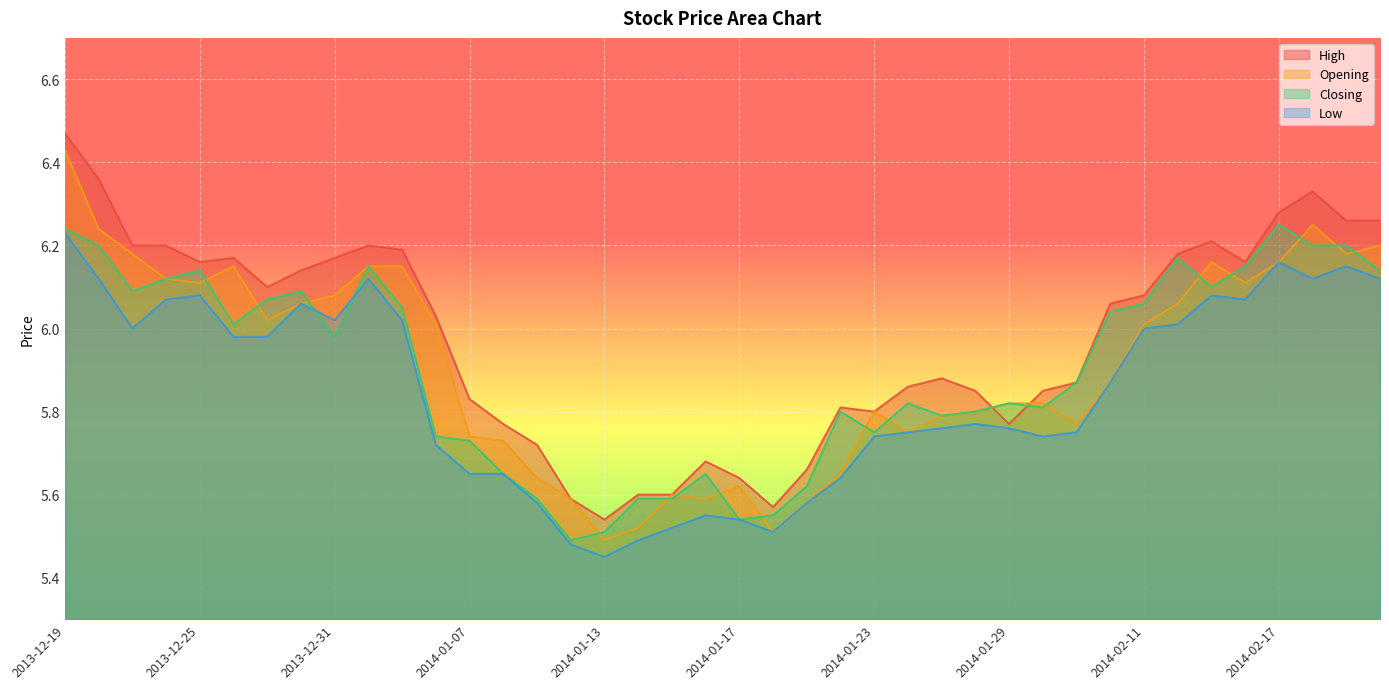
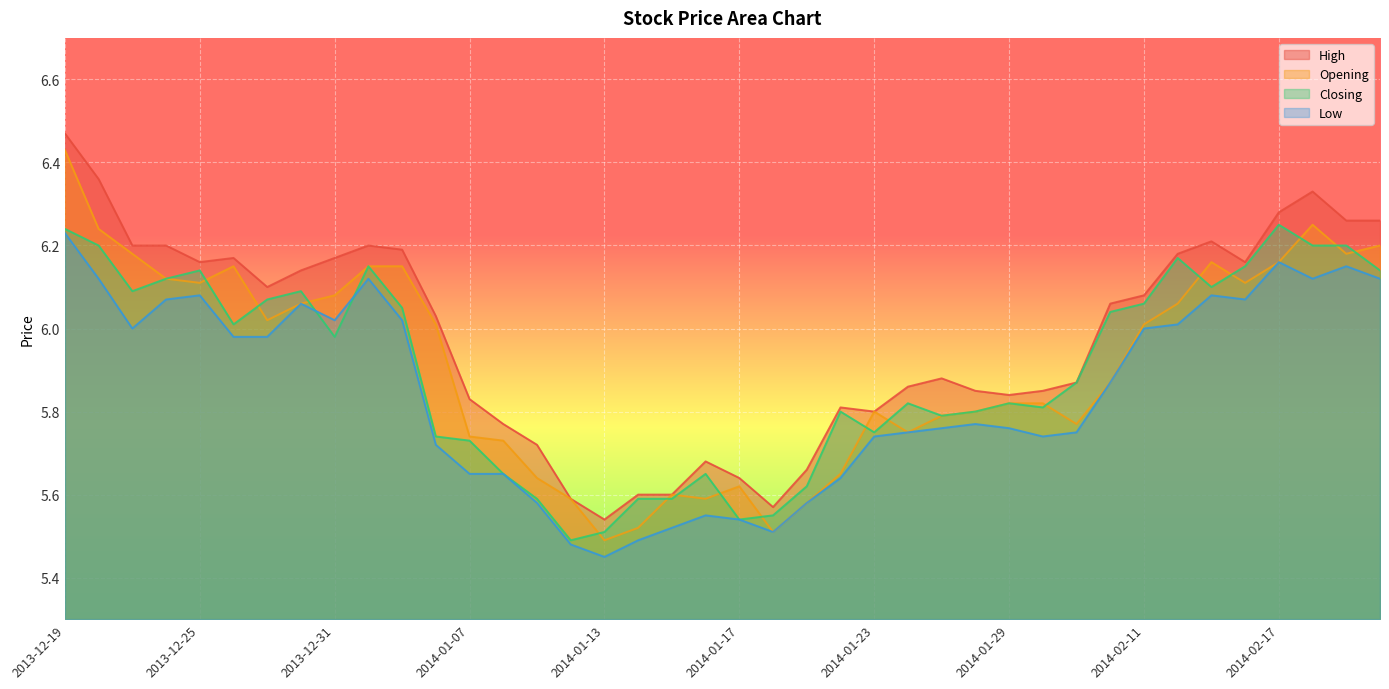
  {
    "High": {
      "2013-12-19": 6.47,
      "2013-12-25": 6.16,
      "2013-12-31": 6.17,
      "2014-01-07": 5.83,
      "2014-01-13": 5.54,
      "2014-01-17": 5.64,
-     "2014-01-29": 5.77,
+     "2014-01-29": 5.84,
      "2014-02-11": 6.08,
      "2014-02-17": 6.28
    },
    "Opening": {
      "2013-12-19": 6.43,
      "2013-12-25": 6.11,
      "2013-12-31": 6.08,
      "2014-01-07": 5.74,
      "2014-01-13": 5.49,
      "2014-01-17": 5.62,
      "2014-02-11": 6.01
    },
    "Closing": {
      "2013-12-19": 6.24,
      "2013-12-25": 6.14,
      "2013-12-31": 5.98,
      "2014-01-07": 5.73,
      "2014-01-13": 5.51,
      "2014-01-23": 5.75,
      "2014-02-11": 6.06,
      "2014-02-17": 6.25
    },
    "Low": {
      "2013-12-19": 6.23,
      "2013-12-25": 6.08,
      "2013-12-31": 6.02,
      "2014-01-07": 5.65,
      "2014-01-13": 5.45,
      "2014-01-23": 5.74,
      "2014-01-29": 5.76,
      "2014-02-11": 6.00
    }
  }
